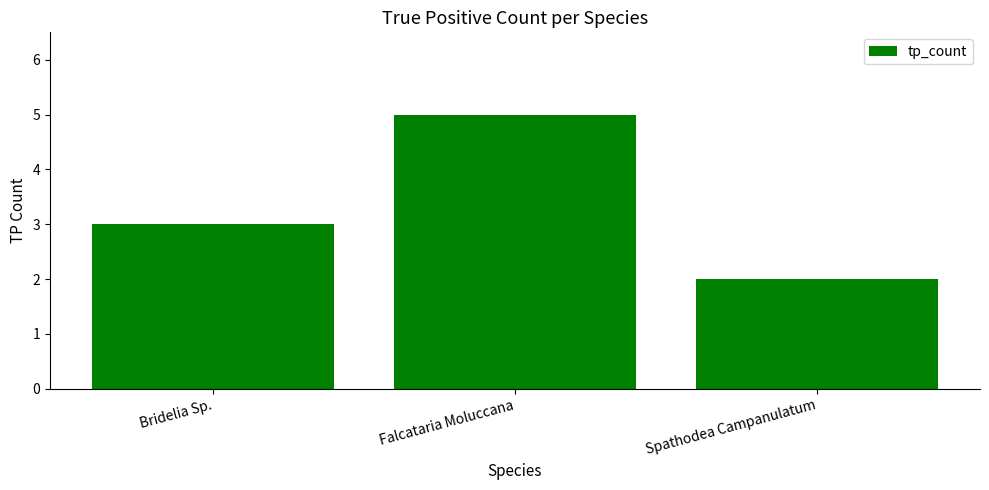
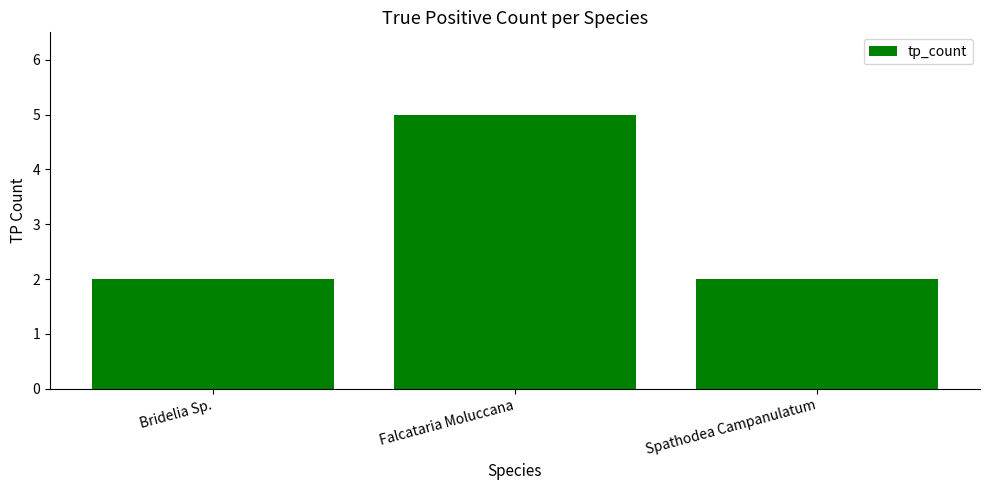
  {
-   "Bridelia Sp.": 3,
+   "Bridelia Sp.": 2,
    "Falcataria Moluccana": 5,
    "Spathodea Campanulatum": 2
  }
